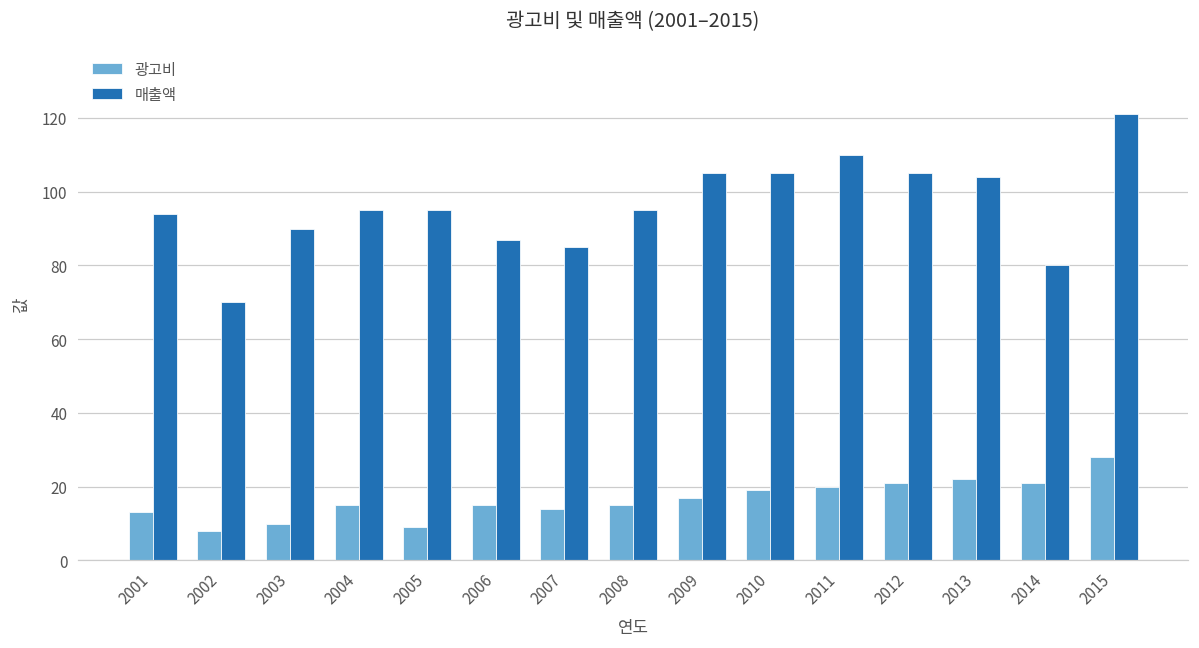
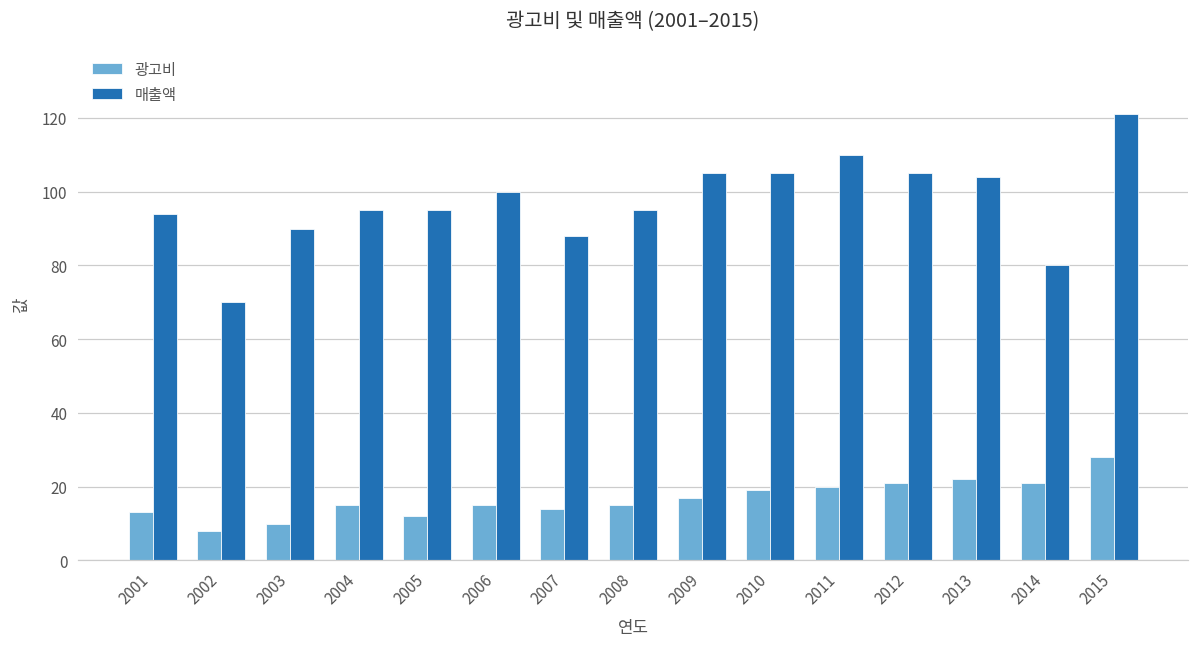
  {
    "광고비": {
      "2001": 13,
      "2002": 8,
      "2003": 10,
      "2004": 15,
-     "2005": 9,
+     "2005": 12,
      "2006": 15,
      "2007": 14,
      "2008": 15,
      "2009": 17,
      "2010": 19,
      "2011": 20,
      "2012": 21,
      "2013": 22,
      "2014": 21,
      "2015": 28
    },
    "매출액": {
      "2001": 94,
      "2002": 70,
      "2003": 90,
      "2004": 95,
      "2005": 95,
-     "2006": 87,
-     "2007": 85,
+     "2006": 100,
+     "2007": 88,
      "2008": 95,
      "2009": 105,
      "2010": 105,
      "2011": 110,
      "2012": 105,
      "2013": 104,
      "2014": 80,
      "2015": 121
    }
  }
